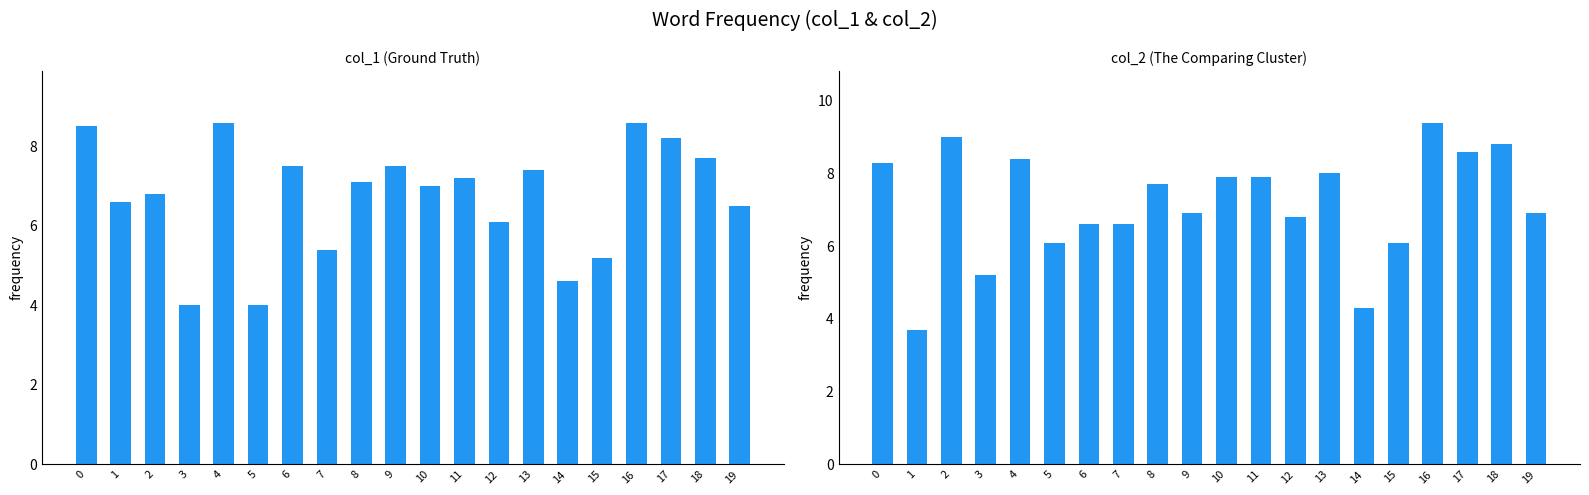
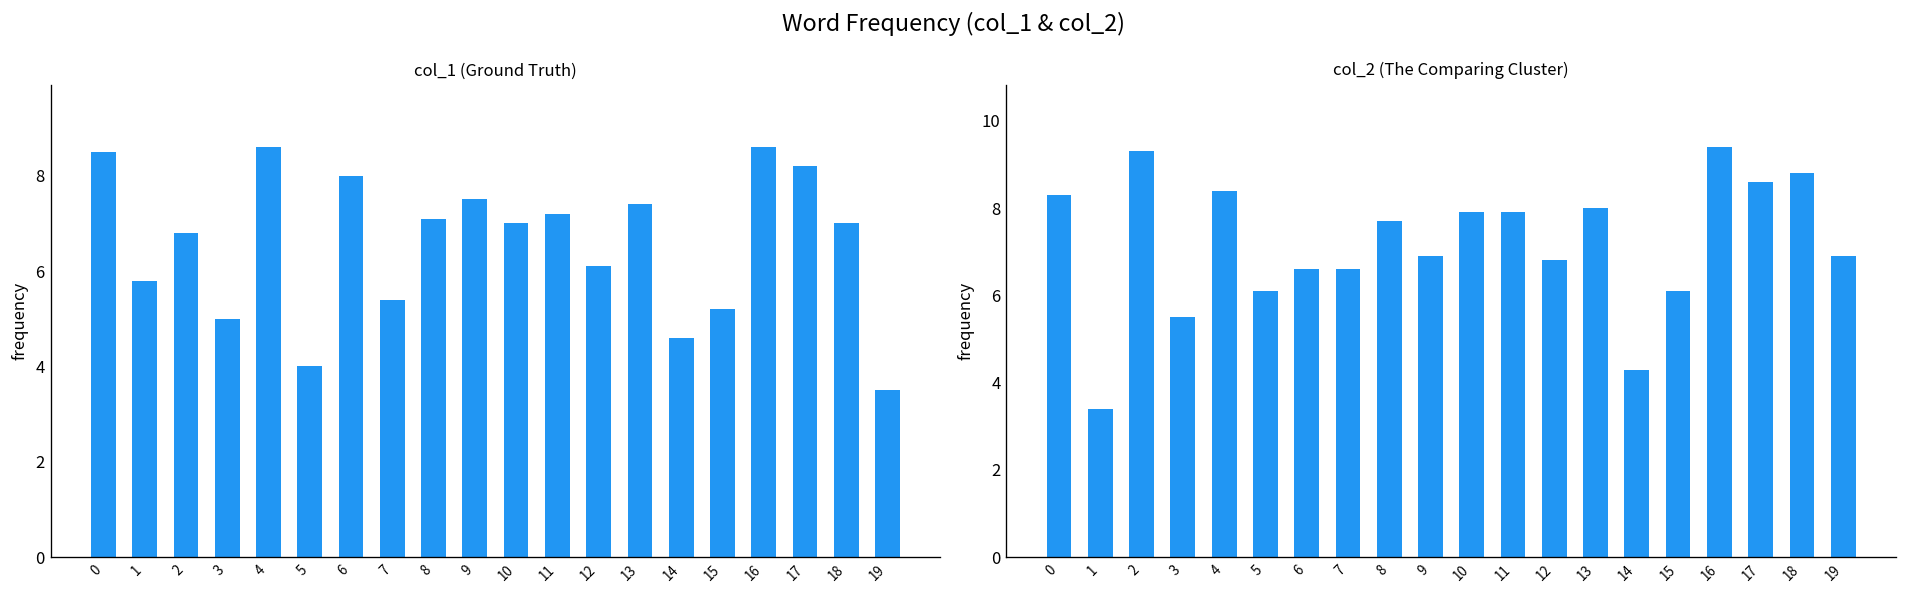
  {
    "col_1 (Ground Truth)": {
      "0": 8.5,
-     "1": 6.6,
+     "1": 5.8,
      "2": 6.8,
-     "3": 4,
+     "3": 5,
      "4": 8.6,
      "5": 4.0,
-     "6": 7.5,
+     "6": 8.0,
      "7": 5.4,
      "8": 7.1,
      "9": 7.5,
      "10": 7.0,
      "11": 7.2,
      "12": 6.1,
      "13": 7.4,
      "14": 4.6,
      "15": 5.2,
      "16": 8.6,
      "17": 8.2,
-     "18": 7.7,
-     "19": 6.5
+     "18": 7.0,
+     "19": 3.5
    },
    "col_2 (The Comparing Cluster)": {
      "0": 8.3,
-     "1": 3.7,
-     "2": 9.0,
-     "3": 5.2,
+     "1": 3.4,
+     "2": 9.3,
+     "3": 5.5,
      "4": 8.4,
      "5": 6.1,
      "6": 6.6,
      "7": 6.6,
      "8": 7.7,
      "9": 6.9,
      "10": 7.9,
      "11": 7.9,
      "12": 6.8,
      "13": 8.0,
      "14": 4.3,
      "15": 6.1,
      "16": 9.4,
      "17": 8.6,
      "18": 8.8,
      "19": 6.9
    }
  }
